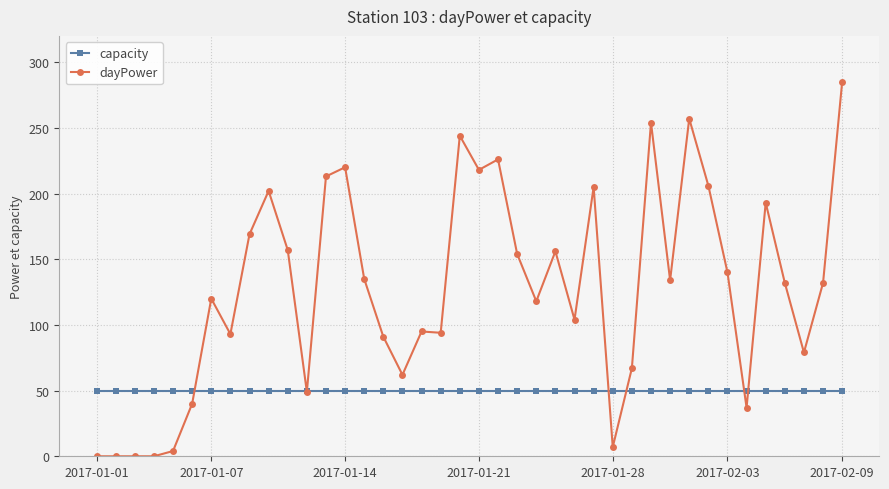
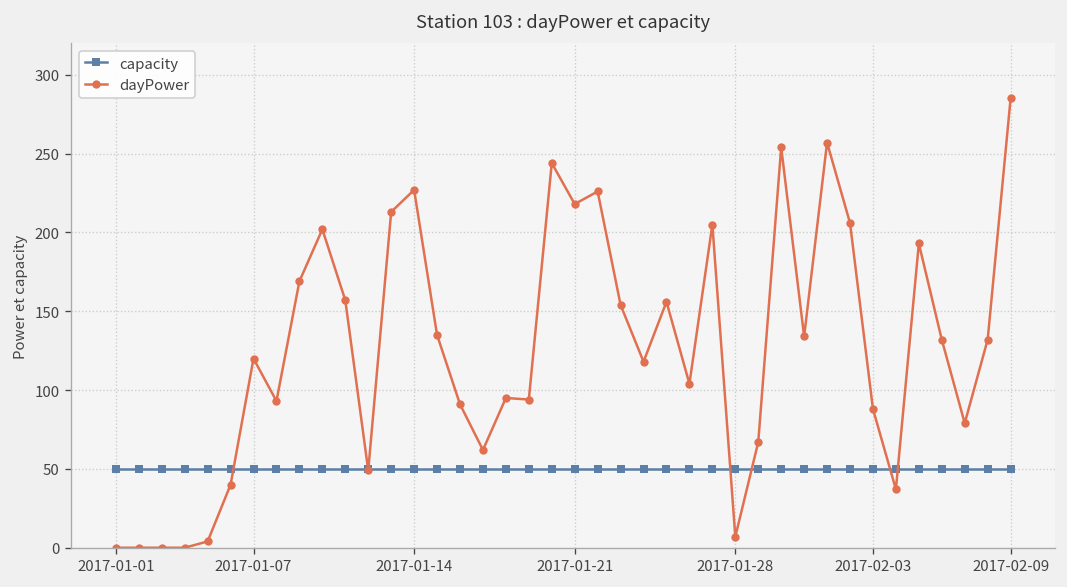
  {
    "capacity": {
      "2017-01-01": 50,
      "2017-01-07": 50,
      "2017-01-14": 50,
      "2017-01-21": 50,
      "2017-01-28": 50,
      "2017-02-03": 50,
      "2017-02-09": 50
    },
    "dayPower": {
      "2017-01-01": 0,
      "2017-01-07": 120,
-     "2017-01-14": 220,
+     "2017-01-14": 227,
      "2017-01-21": 218,
      "2017-01-28": 7,
-     "2017-02-03": 140,
+     "2017-02-03": 88,
      "2017-02-09": 285
    }
  }
